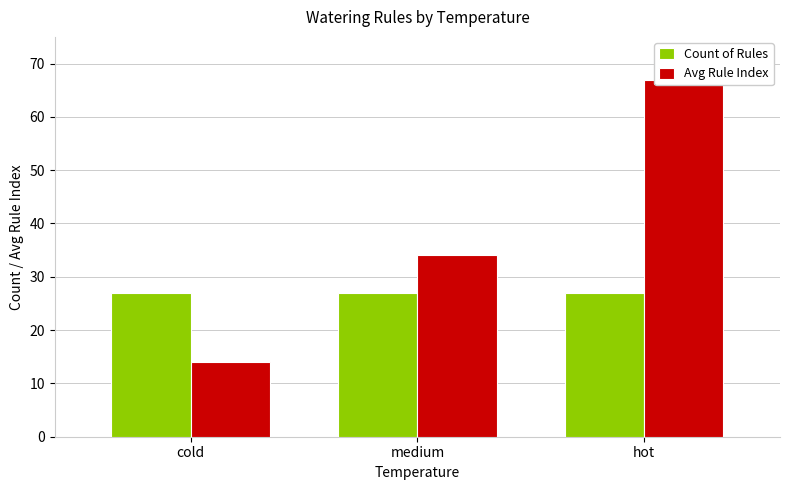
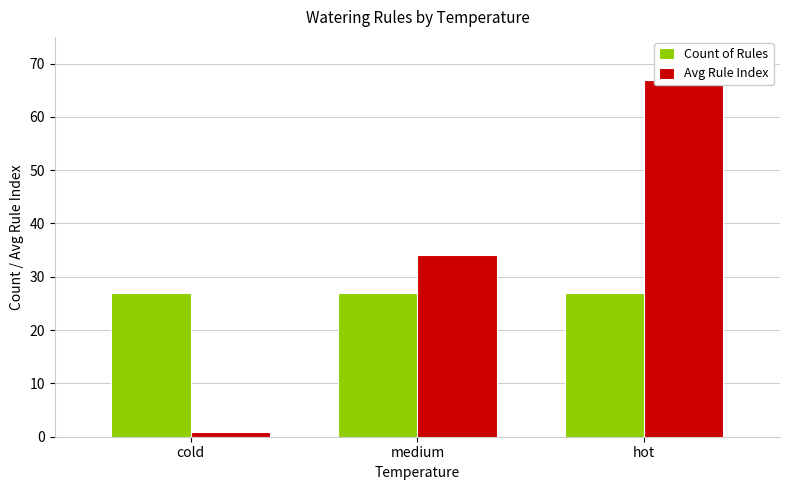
  {
    "Count of Rules": {
      "cold": 27,
      "medium": 27,
      "hot": 27
    },
    "Avg Rule Index": {
-     "cold": 14,
+     "cold": 1,
      "medium": 34
    }
  }
